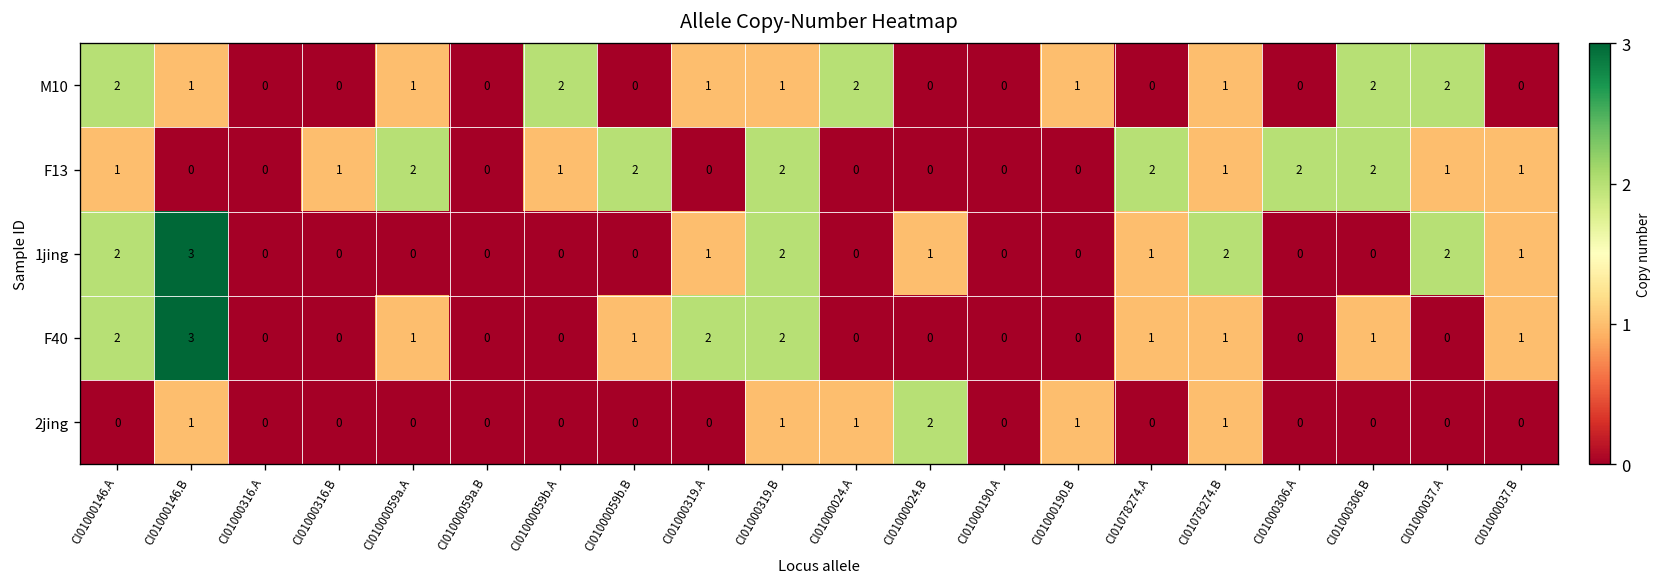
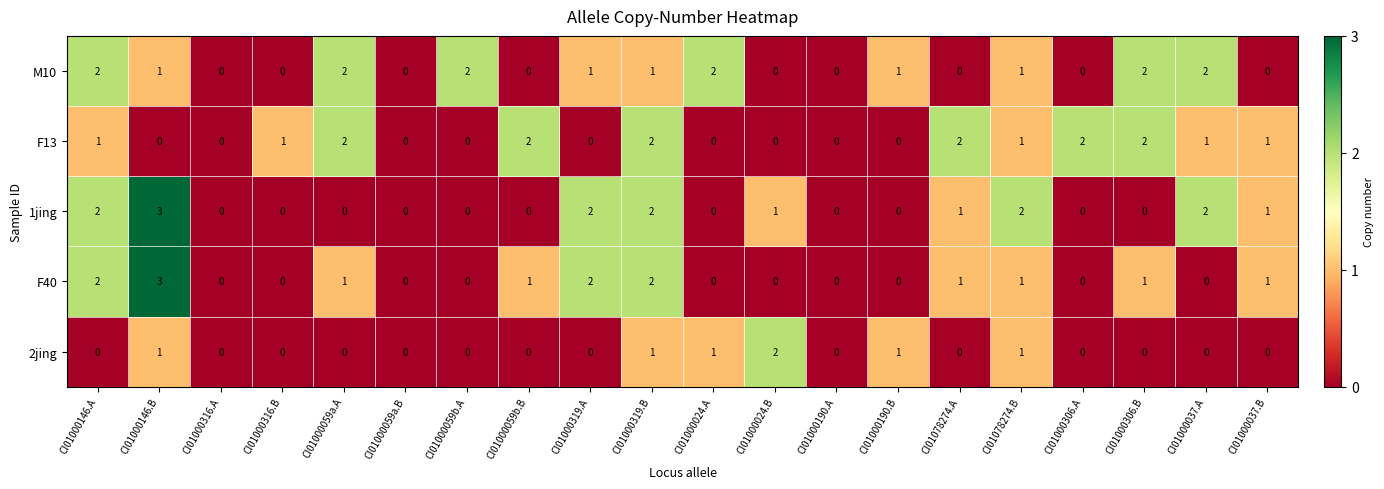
  {
    "M10": {
      "CI01000146.A": 2,
      "CI01000146.B": 1,
      "CI01000316.A": 0,
      "CI01000316.B": 0,
-     "CI01000059a.A": 1,
+     "CI01000059a.A": 2,
      "CI01000059a.B": 0,
      "CI01000059b.A": 2,
      "CI01000059b.B": 0,
      "CI01000319.A": 1,
      "CI01000319.B": 1,
      "CI01000024.A": 2,
      "CI01000024.B": 0,
      "CI01000190.A": 0,
      "CI01000190.B": 1,
      "CI01078274.A": 0,
      "CI01078274.B": 1,
      "CI01000306.A": 0,
      "CI01000306.B": 2,
      "CI01000037.A": 2,
      "CI01000037.B": 0
    },
    "F13": {
      "CI01000146.A": 1,
      "CI01000146.B": 0,
      "CI01000316.A": 0,
      "CI01000316.B": 1,
      "CI01000059a.A": 2,
      "CI01000059a.B": 0,
-     "CI01000059b.A": 1,
+     "CI01000059b.A": 0,
      "CI01000059b.B": 2,
      "CI01000319.A": 0,
      "CI01000319.B": 2,
      "CI01000024.A": 0,
      "CI01000024.B": 0,
      "CI01000190.A": 0,
      "CI01000190.B": 0,
      "CI01078274.A": 2,
      "CI01078274.B": 1,
      "CI01000306.A": 2,
      "CI01000306.B": 2,
      "CI01000037.A": 1,
      "CI01000037.B": 1
    },
    "1jing": {
      "CI01000146.A": 2,
      "CI01000146.B": 3,
      "CI01000316.A": 0,
      "CI01000316.B": 0,
      "CI01000059a.A": 0,
      "CI01000059a.B": 0,
      "CI01000059b.A": 0,
      "CI01000059b.B": 0,
-     "CI01000319.A": 1,
+     "CI01000319.A": 2,
      "CI01000319.B": 2,
      "CI01000024.A": 0,
      "CI01000024.B": 1,
      "CI01000190.A": 0,
      "CI01000190.B": 0,
      "CI01078274.A": 1,
      "CI01078274.B": 2,
      "CI01000306.A": 0,
      "CI01000306.B": 0,
      "CI01000037.A": 2,
      "CI01000037.B": 1
    },
    "F40": {
      "CI01000146.A": 2,
      "CI01000146.B": 3,
      "CI01000316.A": 0,
      "CI01000316.B": 0,
      "CI01000059a.A": 1,
      "CI01000059a.B": 0,
      "CI01000059b.A": 0,
      "CI01000059b.B": 1,
      "CI01000319.A": 2,
      "CI01000319.B": 2,
      "CI01000024.A": 0,
      "CI01000024.B": 0,
      "CI01000190.A": 0,
      "CI01000190.B": 0,
      "CI01078274.A": 1,
      "CI01078274.B": 1,
      "CI01000306.A": 0,
      "CI01000306.B": 1,
      "CI01000037.A": 0,
      "CI01000037.B": 1
    },
    "2jing": {
      "CI01000146.A": 0,
      "CI01000146.B": 1,
      "CI01000316.A": 0,
      "CI01000316.B": 0,
      "CI01000059a.A": 0,
      "CI01000059a.B": 0,
      "CI01000059b.A": 0,
      "CI01000059b.B": 0,
      "CI01000319.A": 0,
      "CI01000319.B": 1,
      "CI01000024.A": 1,
      "CI01000024.B": 2,
      "CI01000190.A": 0,
      "CI01000190.B": 1,
      "CI01078274.A": 0,
      "CI01078274.B": 1,
      "CI01000306.A": 0,
      "CI01000306.B": 0,
      "CI01000037.A": 0,
      "CI01000037.B": 0
    }
  }
